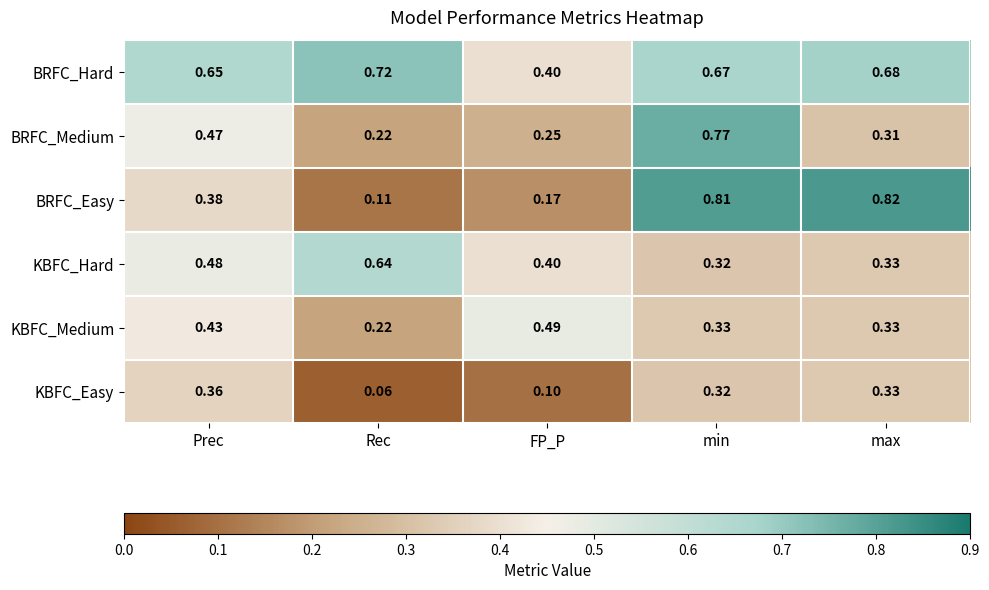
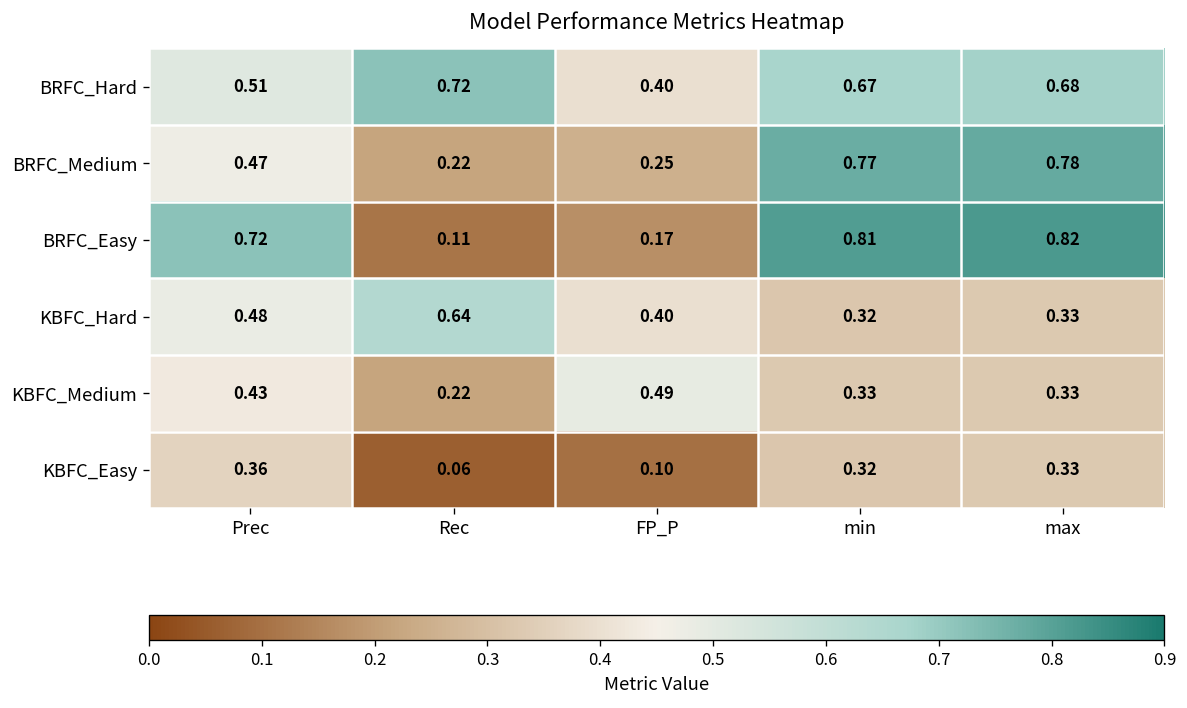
  {
    "BRFC_Hard": {
-     "Prec": 0.65,
+     "Prec": 0.51,
      "Rec": 0.72,
      "FP_P": 0.40,
      "min": 0.67,
      "max": 0.68
    },
    "BRFC_Medium": {
      "Prec": 0.47,
      "Rec": 0.22,
      "FP_P": 0.25,
      "min": 0.77,
-     "max": 0.31
+     "max": 0.78
    },
    "BRFC_Easy": {
-     "Prec": 0.38,
+     "Prec": 0.72,
      "Rec": 0.11,
      "FP_P": 0.17,
      "min": 0.81,
      "max": 0.82
    },
    "KBFC_Hard": {
      "Prec": 0.48,
      "Rec": 0.64,
      "FP_P": 0.40,
      "min": 0.32,
      "max": 0.33
    },
    "KBFC_Medium": {
      "Prec": 0.43,
      "Rec": 0.22,
      "FP_P": 0.49,
      "min": 0.33,
      "max": 0.33
    },
    "KBFC_Easy": {
      "Prec": 0.36,
      "Rec": 0.06,
      "FP_P": 0.10,
      "min": 0.32,
      "max": 0.33
    }
  }
